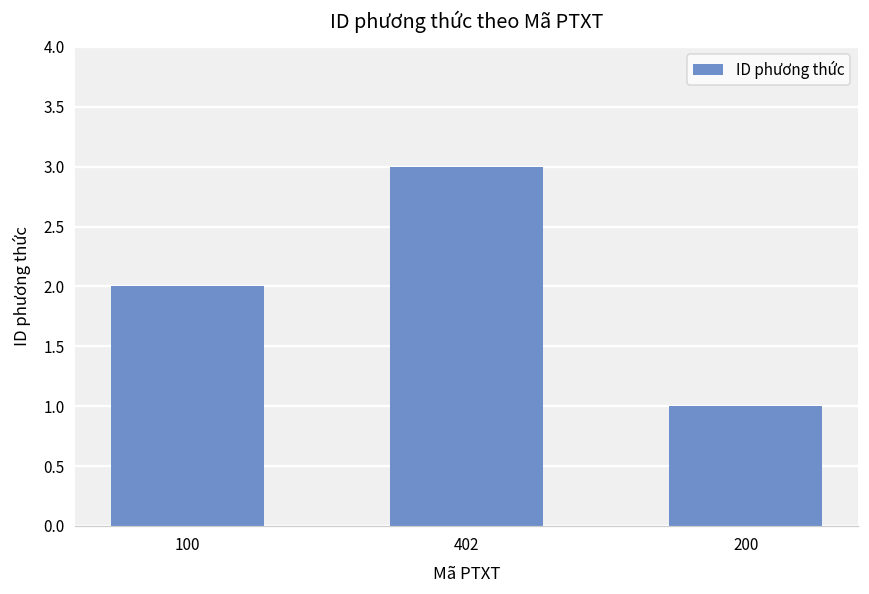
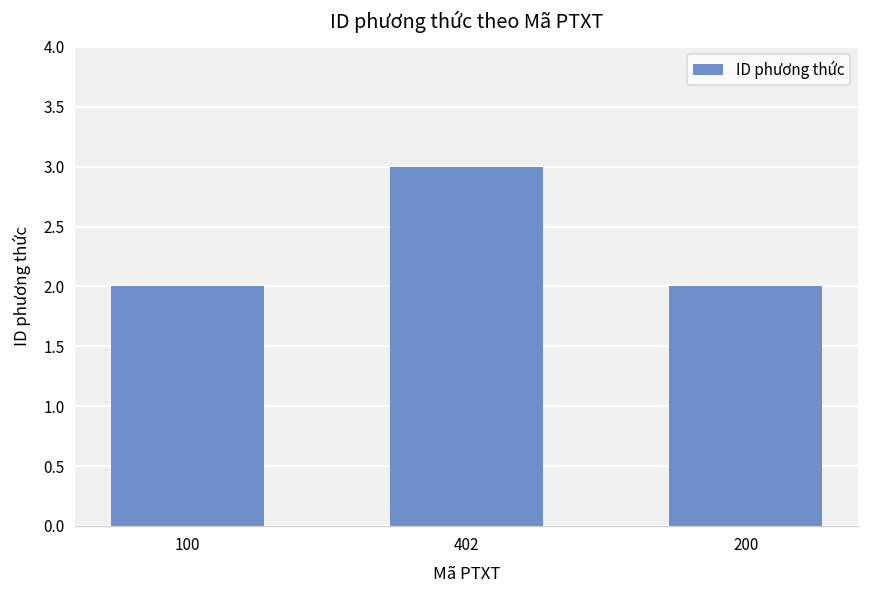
  {
    "100": 2,
    "402": 3,
-   "200": 1
+   "200": 2
  }
